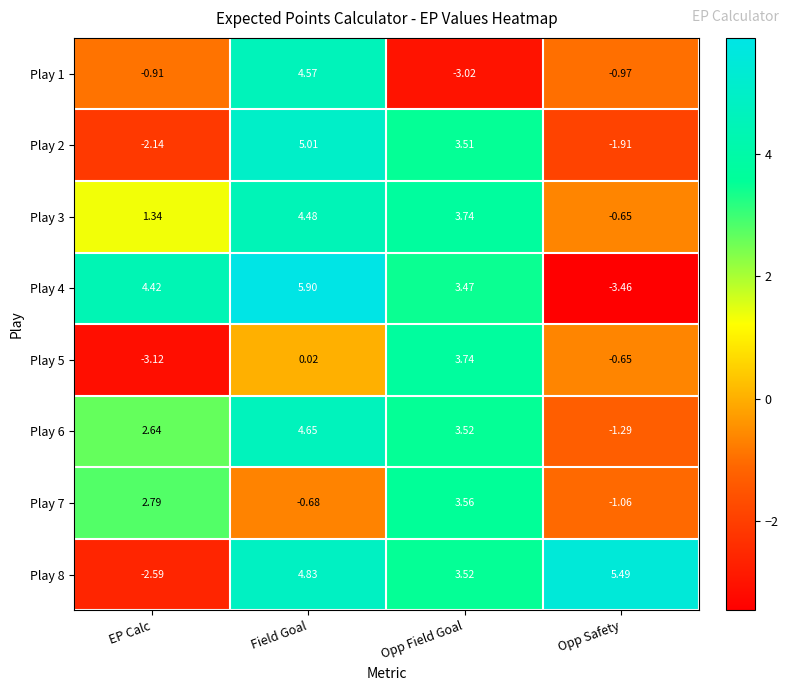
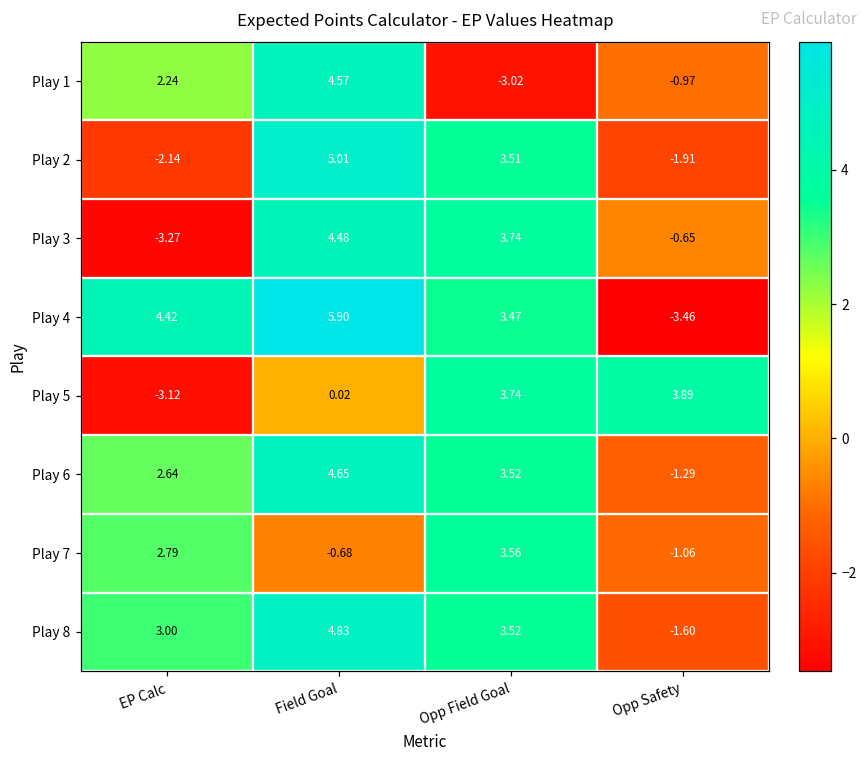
  {
    "Play 1": {
-     "EP Calc": -0.91,
+     "EP Calc": 2.24,
      "Field Goal": 4.57,
      "Opp Field Goal": -3.02,
      "Opp Safety": -0.97
    },
    "Play 2": {
      "EP Calc": -2.14,
      "Field Goal": 5.01,
      "Opp Field Goal": 3.51,
      "Opp Safety": -1.91
    },
    "Play 3": {
-     "EP Calc": 1.34,
+     "EP Calc": -3.27,
      "Field Goal": 4.48,
      "Opp Field Goal": 3.74,
      "Opp Safety": -0.65
    },
    "Play 4": {
      "EP Calc": 4.42,
      "Field Goal": 5.90,
      "Opp Field Goal": 3.47,
      "Opp Safety": -3.46
    },
    "Play 5": {
      "EP Calc": -3.12,
      "Field Goal": 0.02,
      "Opp Field Goal": 3.74,
-     "Opp Safety": -0.65
+     "Opp Safety": 3.89
    },
    "Play 6": {
      "EP Calc": 2.64,
      "Field Goal": 4.65,
      "Opp Field Goal": 3.52,
      "Opp Safety": -1.29
    },
    "Play 7": {
      "EP Calc": 2.79,
      "Field Goal": -0.68,
      "Opp Field Goal": 3.56,
      "Opp Safety": -1.06
    },
    "Play 8": {
-     "EP Calc": -2.59,
+     "EP Calc": 3.00,
      "Field Goal": 4.83,
      "Opp Field Goal": 3.52,
-     "Opp Safety": 5.49
+     "Opp Safety": -1.60
    }
  }
